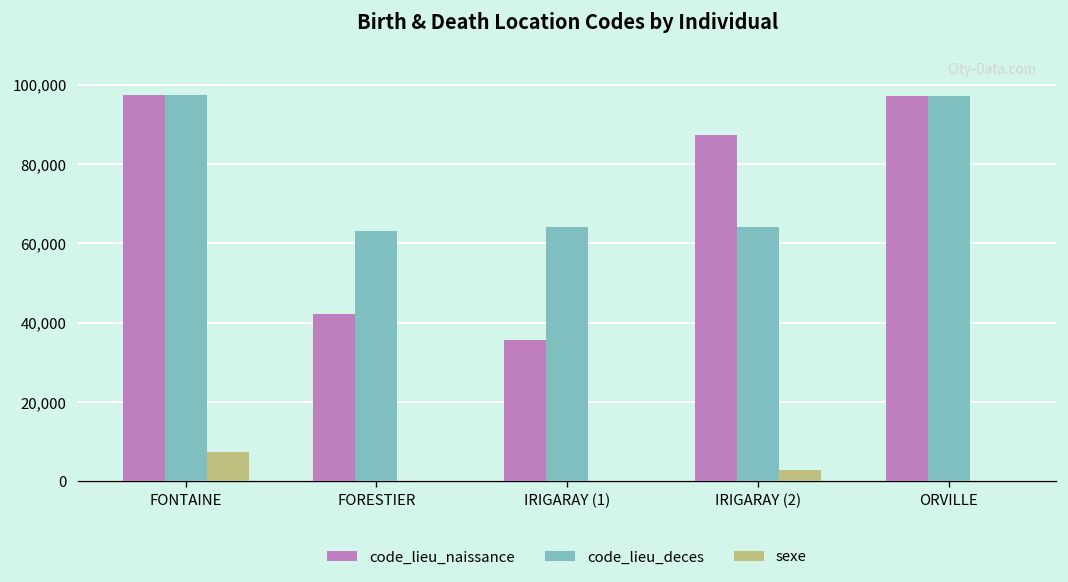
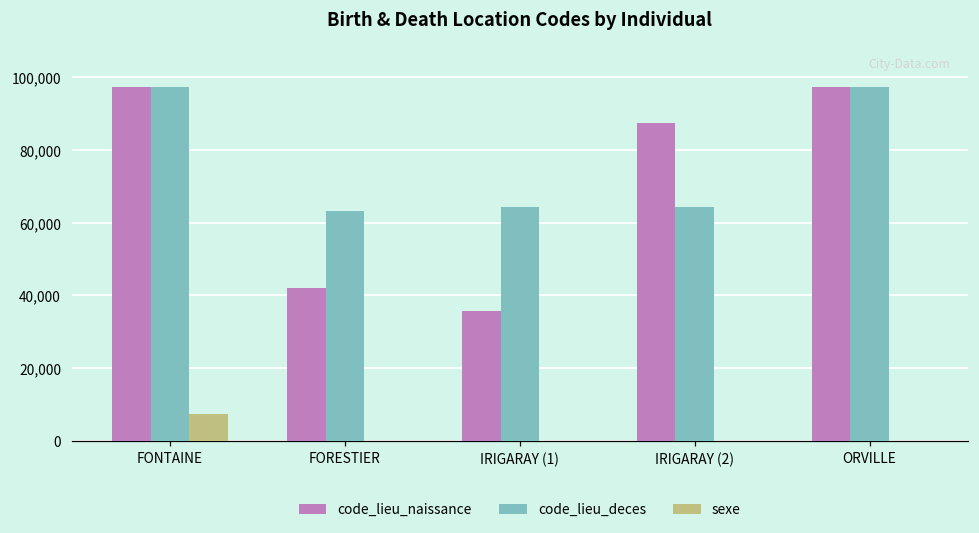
  {
    "code_lieu_naissance": {
      "FONTAINE": "97,000",
      "FORESTIER": "42,000",
      "IRIGARAY (1)": "36,000",
      "IRIGARAY (2)": "87,000",
      "ORVILLE": "97,000"
    },
    "code_lieu_deces": {
      "FONTAINE": "97,000",
      "FORESTIER": "63,000",
      "IRIGARAY (1)": "64,000",
      "IRIGARAY (2)": "64,000",
      "ORVILLE": "97,000"
    },
    "sexe": {
      "FONTAINE": "7,000",
-     "IRIGARAY (2)": "3,000"
+     "IRIGARAY (2)": "0"
    }
  }
